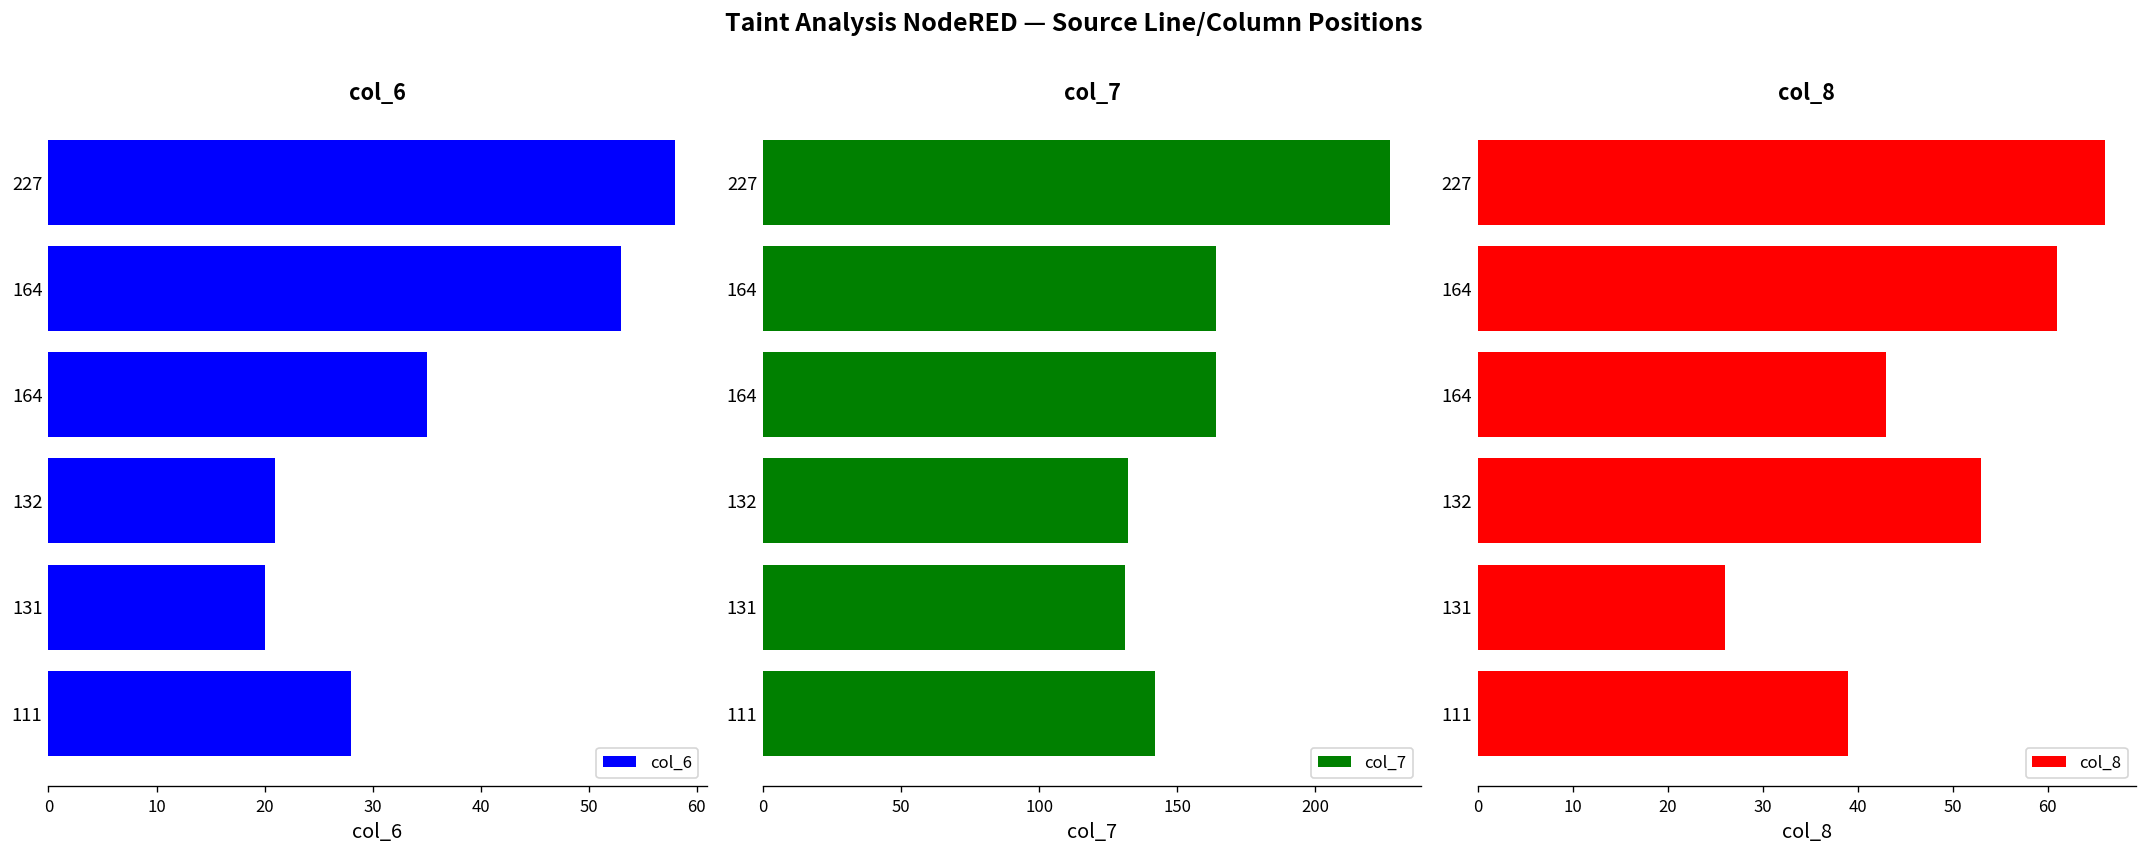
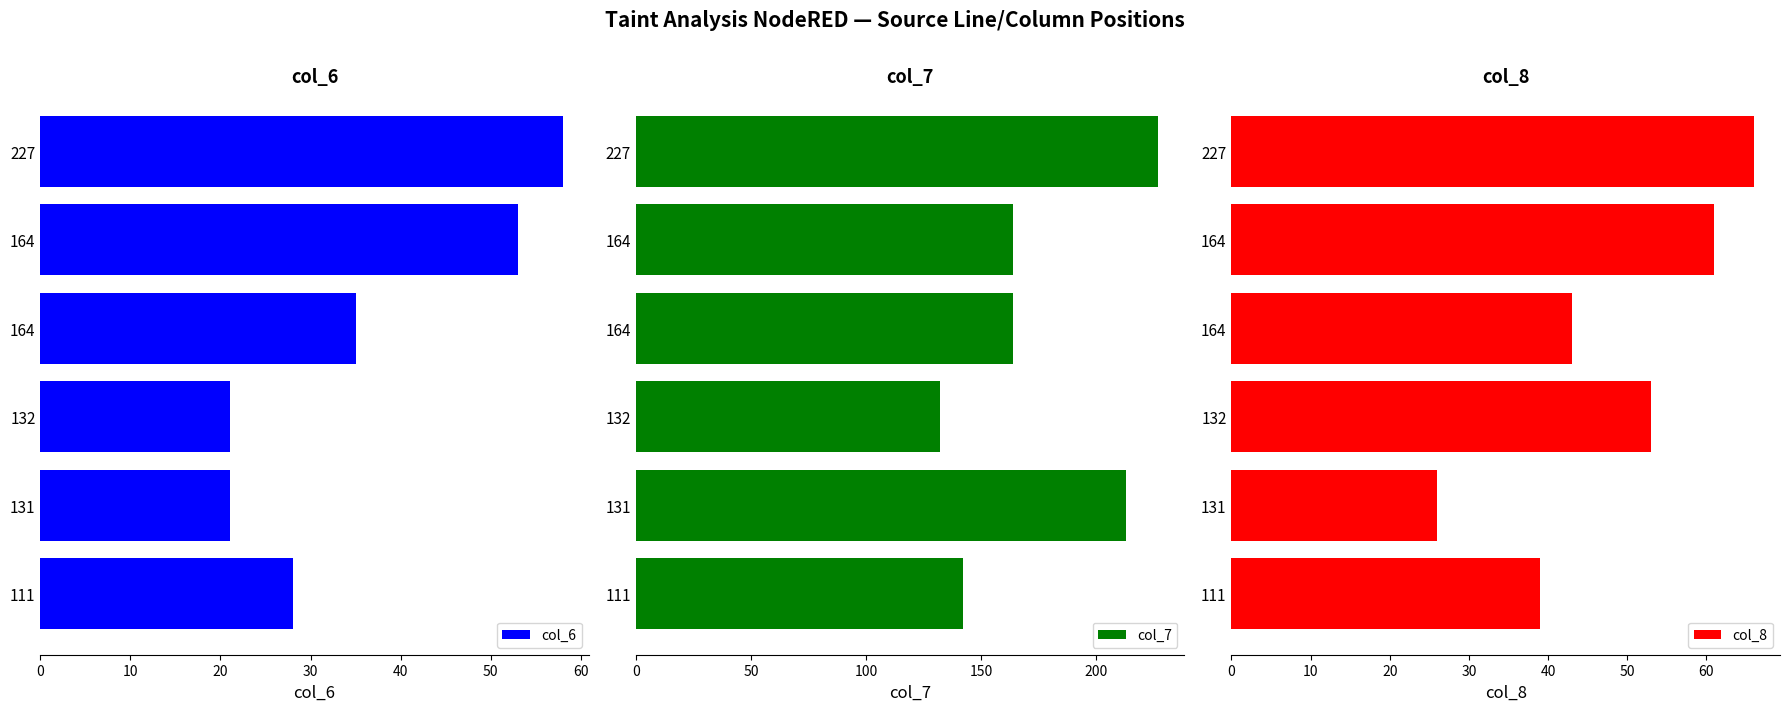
  {
    "col_6": {
      "227": 58,
      "132": 21,
-     "131": 20,
+     "131": 21,
      "111": 28
    },
    "col_7": {
      "227": 227,
      "132": 132,
-     "131": 131,
+     "131": 213,
      "111": 142
    },
    "col_8": {
      "227": 66,
      "132": 53,
      "131": 26,
      "111": 39
    }
  }
